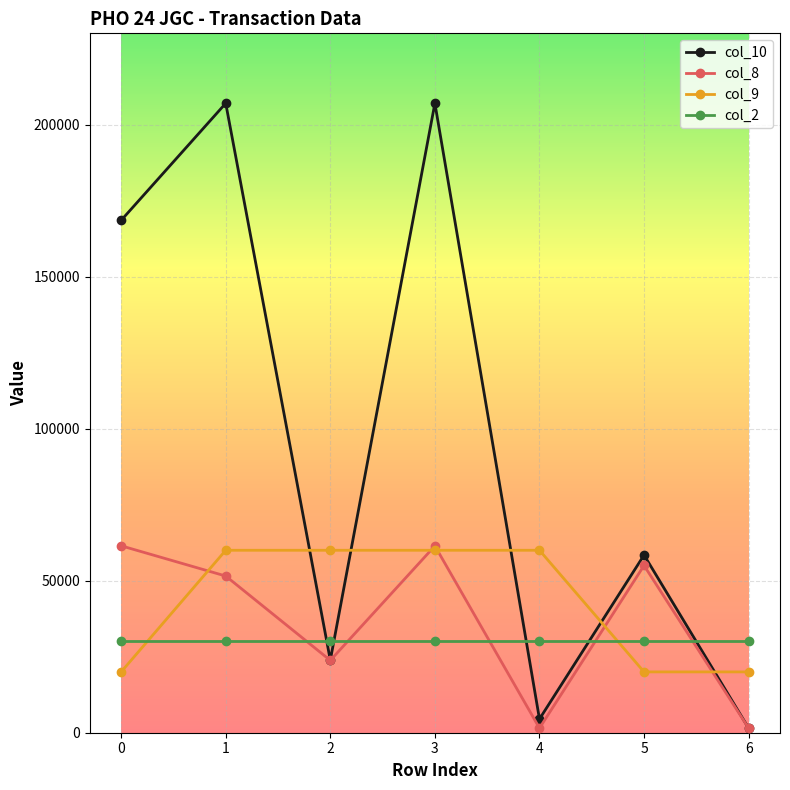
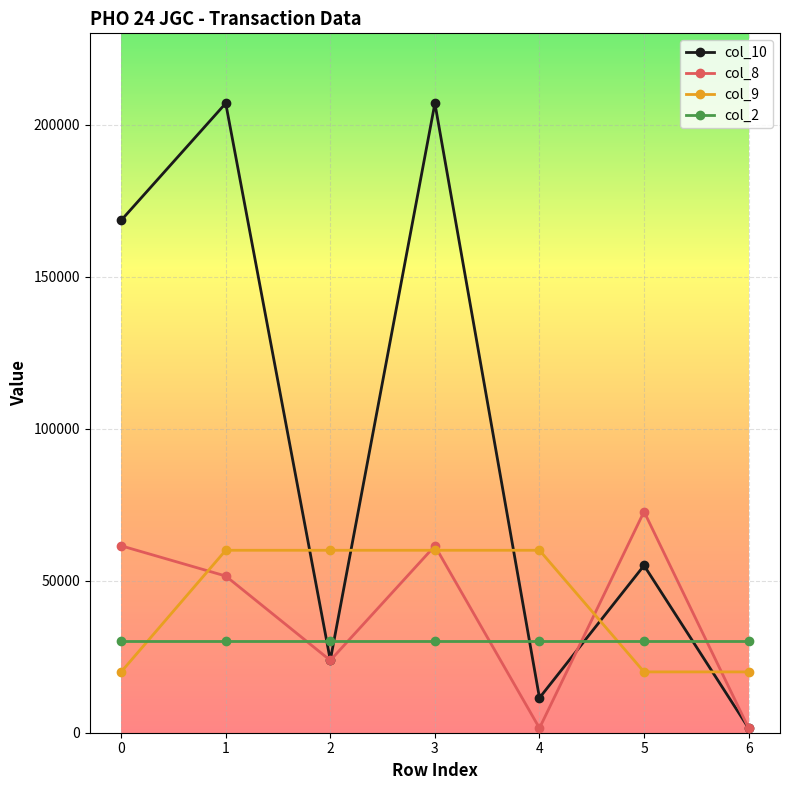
  {
    "col_10": {
      "0": 168000,
      "1": 207000,
      "3": 207000,
-     "4": 5000,
-     "5": 58000
+     "4": 11000,
+     "5": 55000
    },
    "col_8": {
      "0": 61000,
      "1": 52000,
      "3": 61000,
      "4": 2000,
-     "5": 55000
+     "5": 73000
    },
    "col_9": {
      "0": 20000,
      "1": 60000,
      "2": 60000,
      "3": 60000,
      "4": 60000,
      "5": 20000,
      "6": 20000
    },
    "col_2": {
      "0": 30000,
      "1": 30000,
      "2": 30000,
      "3": 30000,
      "4": 30000,
      "5": 30000,
      "6": 30000
    }
  }
